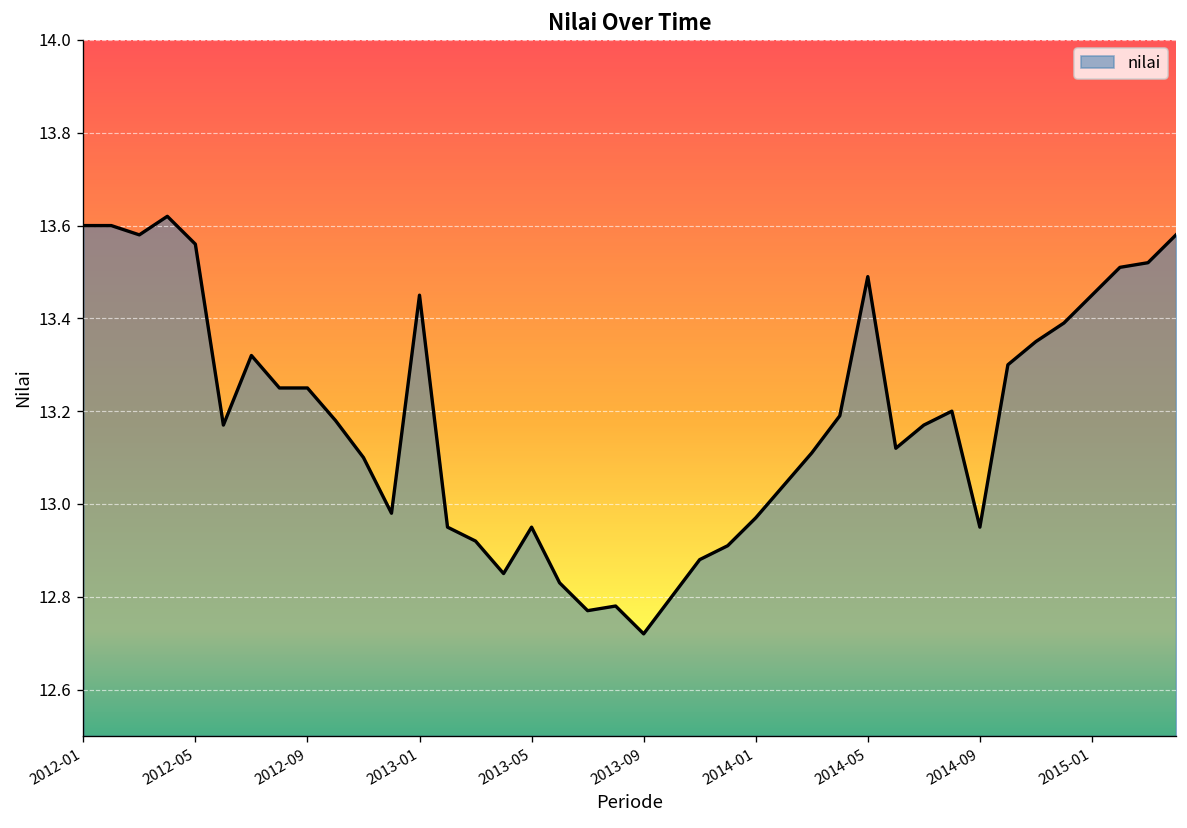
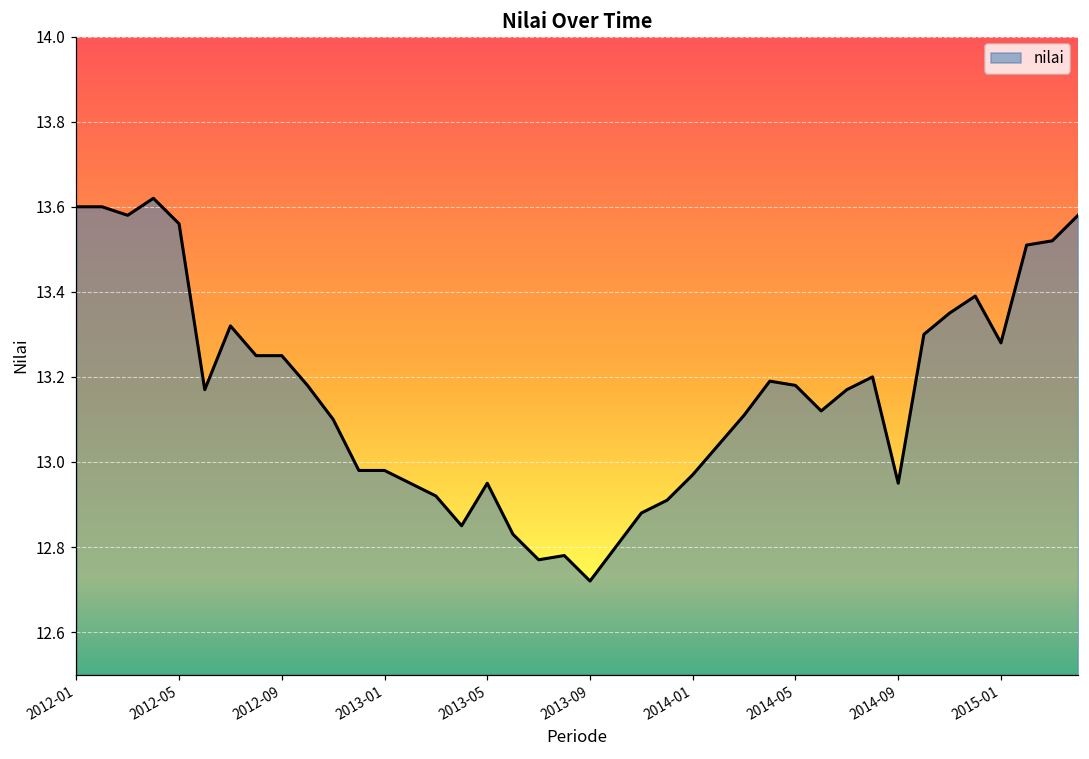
  {
    "2012-01": 13.60,
    "2012-05": 13.56,
    "2012-09": 13.25,
-   "2013-01": 13.45,
+   "2013-01": 12.98,
    "2013-05": 12.95,
    "2013-09": 12.72,
    "2014-01": 12.97,
-   "2014-05": 13.49,
+   "2014-05": 13.18,
    "2014-09": 12.95,
-   "2015-01": 13.45
+   "2015-01": 13.28
  }
